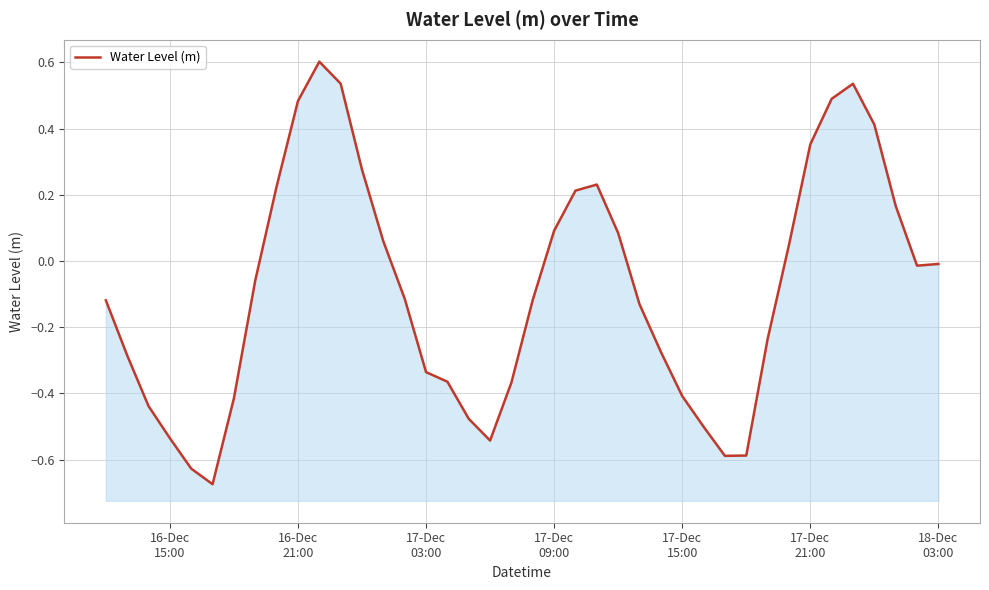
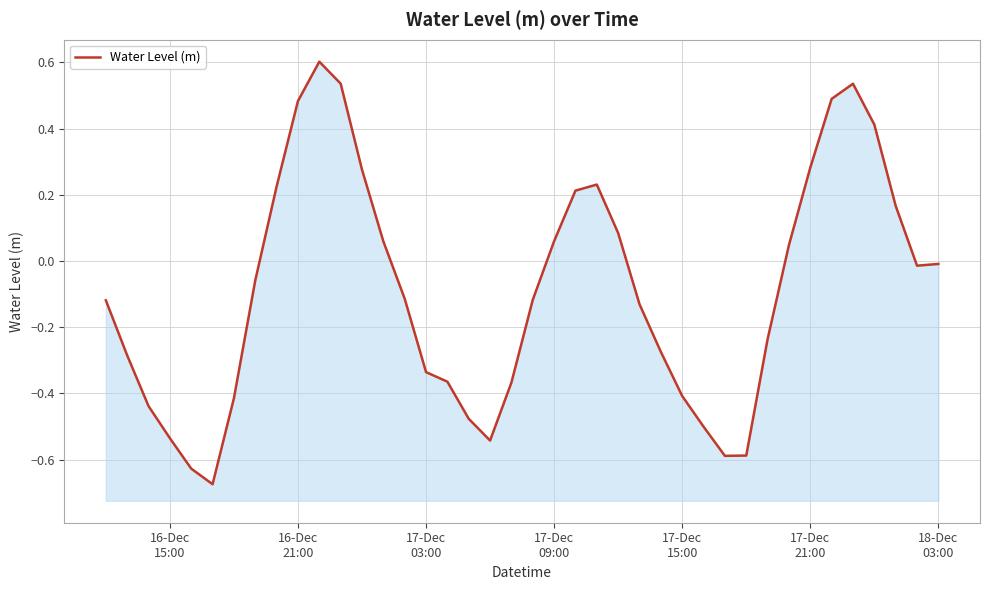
  {
    "16-Dec 15:00": -0.54,
    "16-Dec 21:00": 0.48,
    "17-Dec 03:00": -0.34,
-   "17-Dec 09:00": 0.09,
+   "17-Dec 09:00": 0.06,
    "17-Dec 15:00": -0.41,
-   "17-Dec 21:00": 0.35,
+   "17-Dec 21:00": 0.28,
    "18-Dec 03:00": -0.01
  }
